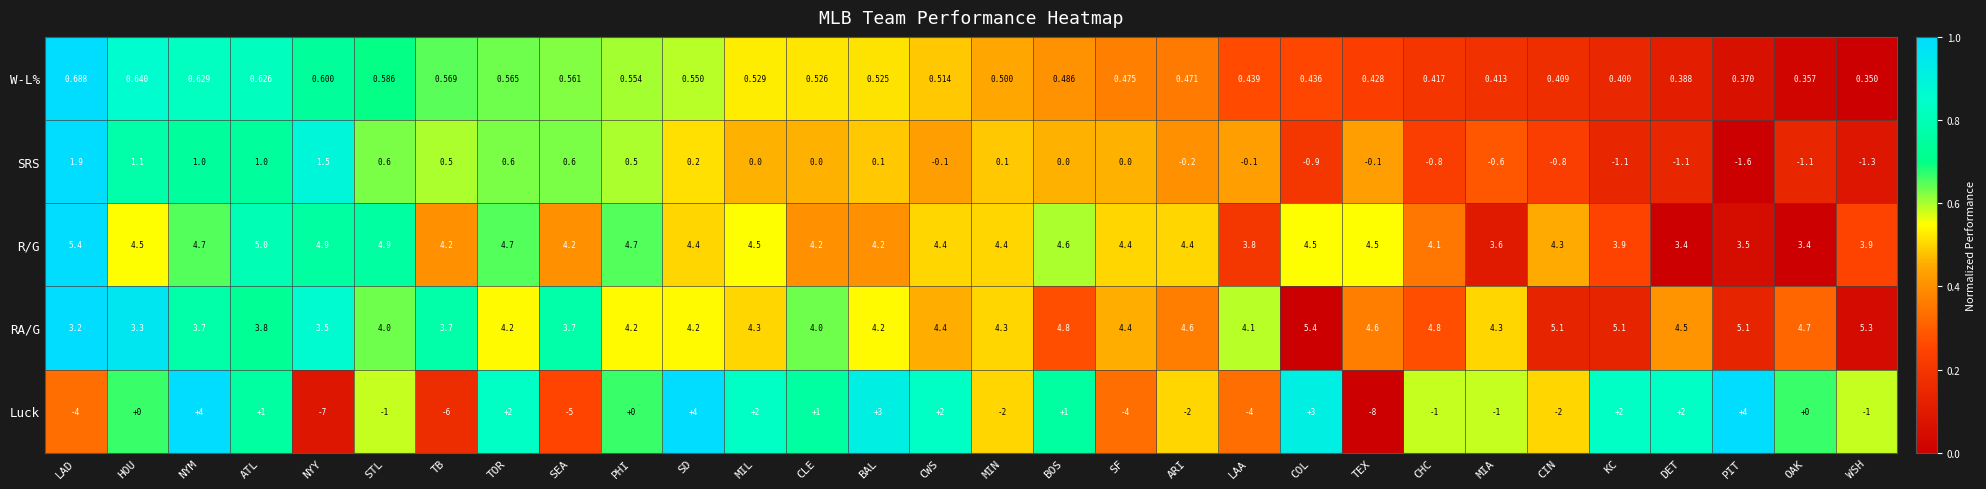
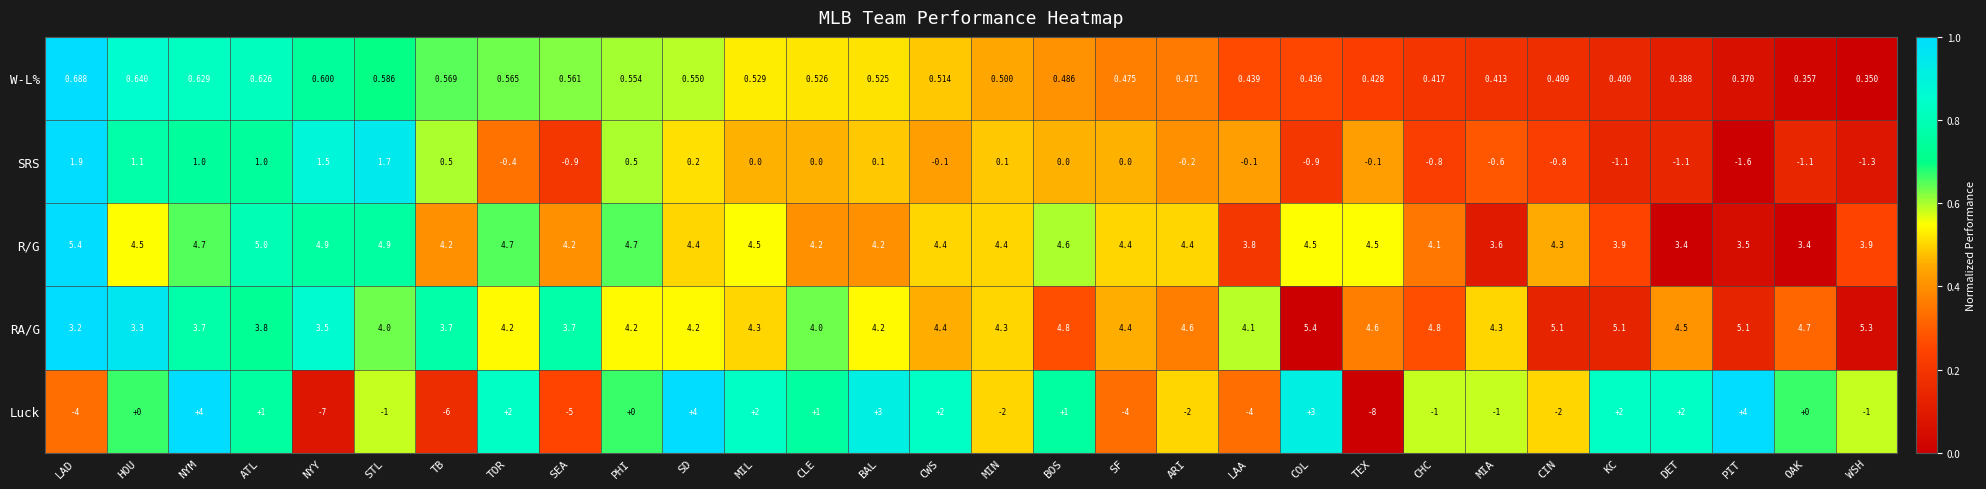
  {
    "W-L%": {
      "LAD": "0.688",
      "HOU": "0.640",
      "NYM": "0.629",
      "ATL": "0.626",
      "NYY": "0.600",
      "STL": "0.586",
      "TB": "0.569",
      "TOR": "0.565",
      "SEA": "0.561",
      "PHI": "0.554",
      "SD": "0.550",
      "MIL": "0.529",
      "CLE": "0.526",
      "BAL": "0.525",
      "CWS": "0.514",
      "MIN": "0.500",
      "BOS": "0.486",
      "SF": "0.475",
      "ARI": "0.471",
      "LAA": "0.439",
      "COL": "0.436",
      "TEX": "0.428",
      "CHC": "0.417",
      "MIA": "0.413",
      "CIN": "0.409",
      "KC": "0.400",
      "DET": "0.388",
      "PIT": "0.370",
      "OAK": "0.357",
      "WSH": "0.350"
    },
    "SRS": {
      "LAD": "1.9",
      "HOU": "1.1",
      "NYM": "1.0",
      "ATL": "1.0",
      "NYY": "1.5",
-     "STL": "0.6",
+     "STL": "1.7",
      "TB": "0.5",
-     "TOR": "0.6",
-     "SEA": "0.6",
+     "TOR": "-0.4",
+     "SEA": "-0.9",
      "PHI": "0.5",
      "SD": "0.2",
      "MIL": "0.0",
      "CLE": "0.0",
      "BAL": "0.1",
      "CWS": "-0.1",
      "MIN": "0.1",
      "BOS": "0.0",
      "SF": "0.0",
      "ARI": "-0.2",
      "LAA": "-0.1",
      "COL": "-0.9",
      "TEX": "-0.1",
      "CHC": "-0.8",
      "MIA": "-0.6",
      "CIN": "-0.8",
      "KC": "-1.1",
      "DET": "-1.1",
      "PIT": "-1.6",
      "OAK": "-1.1",
      "WSH": "-1.3"
    },
    "R/G": {
      "LAD": "5.4",
      "HOU": "4.5",
      "NYM": "4.7",
      "ATL": "5.0",
      "NYY": "4.9",
      "STL": "4.9",
      "TB": "4.2",
      "TOR": "4.7",
      "SEA": "4.2",
      "PHI": "4.7",
      "SD": "4.4",
      "MIL": "4.5",
      "CLE": "4.2",
      "BAL": "4.2",
      "CWS": "4.4",
      "MIN": "4.4",
      "BOS": "4.6",
      "SF": "4.4",
      "ARI": "4.4",
      "LAA": "3.8",
      "COL": "4.5",
      "TEX": "4.5",
      "CHC": "4.1",
      "MIA": "3.6",
      "CIN": "4.3",
      "KC": "3.9",
      "DET": "3.4",
      "PIT": "3.5",
      "OAK": "3.4",
      "WSH": "3.9"
    },
    "RA/G": {
      "LAD": "3.2",
      "HOU": "3.3",
      "NYM": "3.7",
      "ATL": "3.8",
      "NYY": "3.5",
      "STL": "4.0",
      "TB": "3.7",
      "TOR": "4.2",
      "SEA": "3.7",
      "PHI": "4.2",
      "SD": "4.2",
      "MIL": "4.3",
      "CLE": "4.0",
      "BAL": "4.2",
      "CWS": "4.4",
      "MIN": "4.3",
      "BOS": "4.8",
      "SF": "4.4",
      "ARI": "4.6",
      "LAA": "4.1",
      "COL": "5.4",
      "TEX": "4.6",
      "CHC": "4.8",
      "MIA": "4.3",
      "CIN": "5.1",
      "KC": "5.1",
      "DET": "4.5",
      "PIT": "5.1",
      "OAK": "4.7",
      "WSH": "5.3"
    },
    "Luck": {
      "LAD": "-4",
      "HOU": "+0",
      "NYM": "+4",
      "ATL": "+1",
      "NYY": "-7",
      "STL": "-1",
      "TB": "-6",
      "TOR": "+2",
      "SEA": "-5",
      "PHI": "+0",
      "SD": "+4",
      "MIL": "+2",
      "CLE": "+1",
      "BAL": "+3",
      "CWS": "+2",
      "MIN": "-2",
      "BOS": "+1",
      "SF": "-4",
      "ARI": "-2",
      "LAA": "-4",
      "COL": "+3",
      "TEX": "-8",
      "CHC": "-1",
      "MIA": "-1",
      "CIN": "-2",
      "KC": "+2",
      "DET": "+2",
      "PIT": "+4",
      "OAK": "+0",
      "WSH": "-1"
    }
  }
